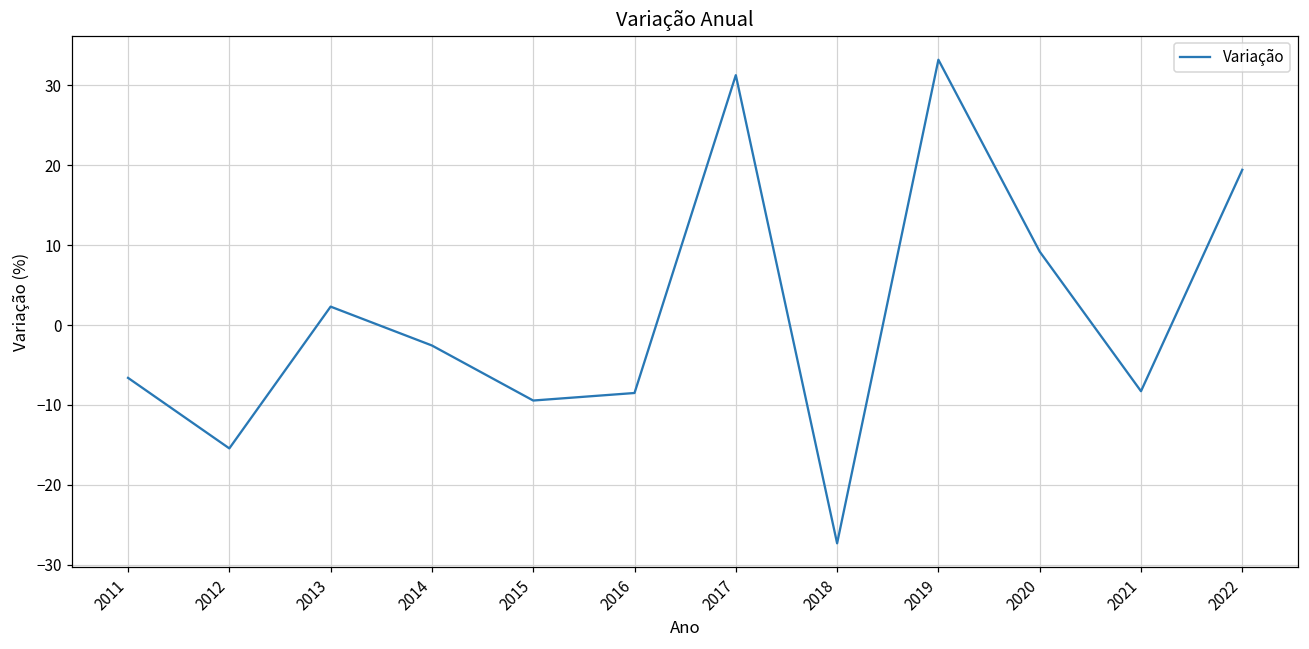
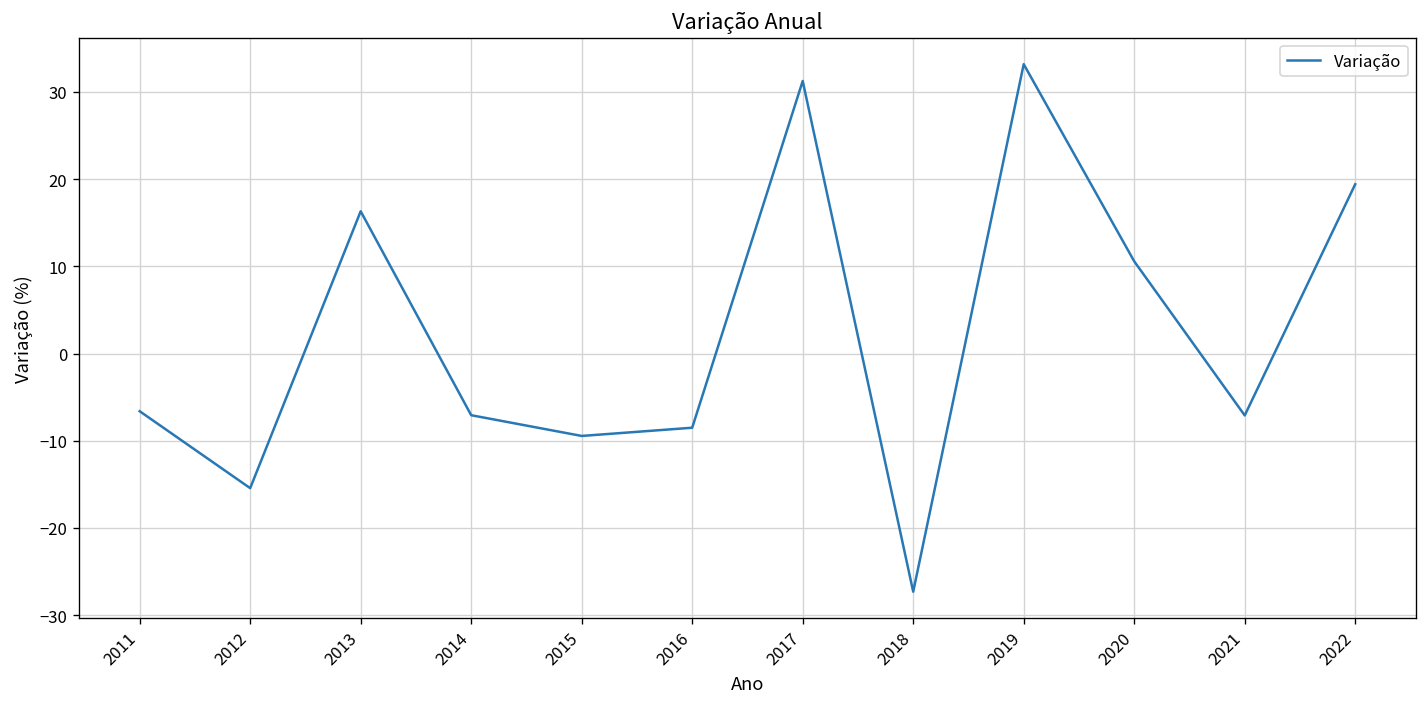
  {
    "2011": -7,
    "2012": -15,
-   "2013": 2,
-   "2014": -3,
+   "2013": 16,
+   "2014": -7,
    "2015": -9,
    "2016": -9,
    "2017": 31,
    "2018": -27,
    "2019": 33,
-   "2020": 9,
-   "2021": -8,
+   "2020": 11,
+   "2021": -7,
    "2022": 19
  }
